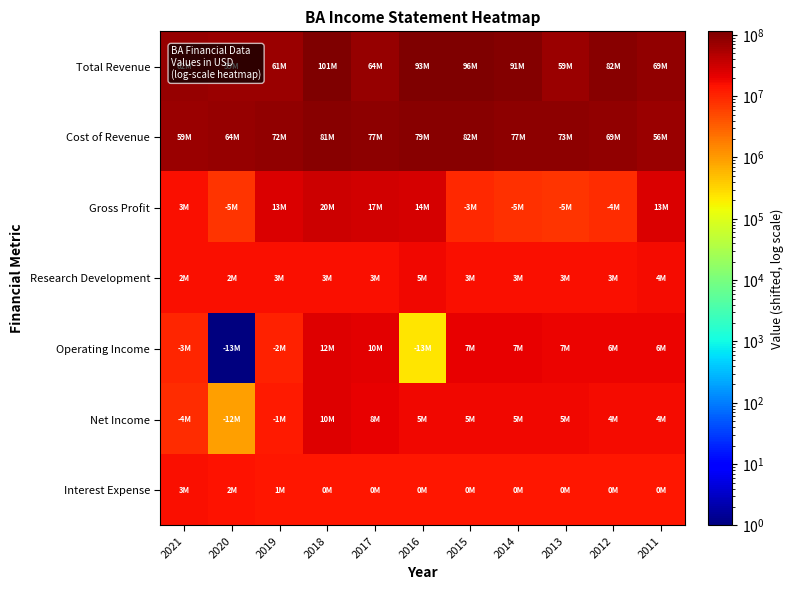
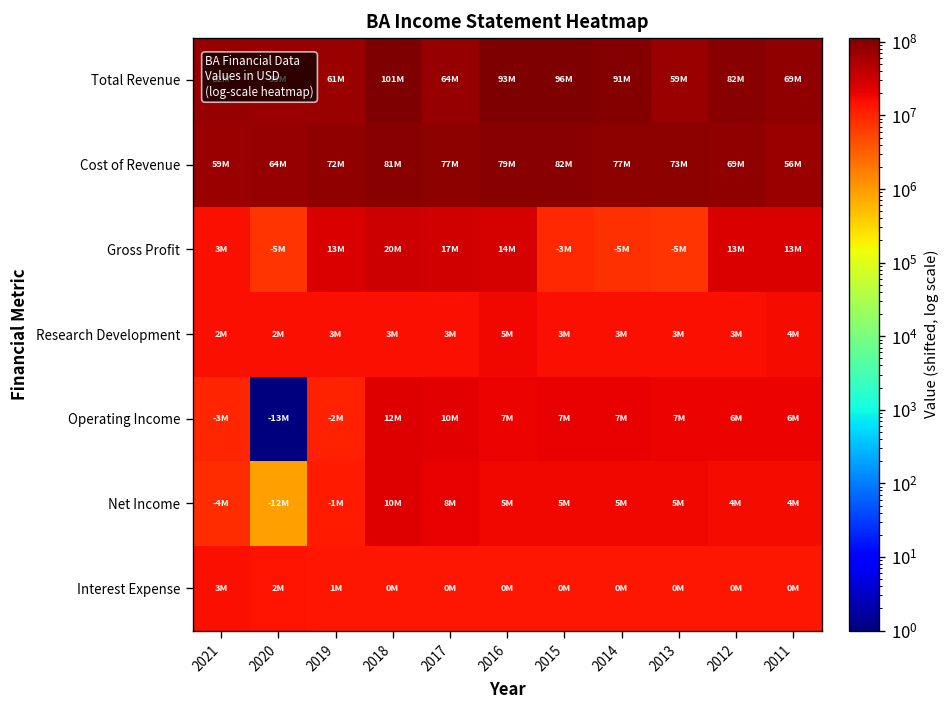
  {
    "Total Revenue": {
      "2019": "61M",
      "2018": "101M",
      "2017": "64M",
      "2016": "93M",
      "2015": "96M",
      "2014": "91M",
      "2013": "59M",
      "2012": "82M",
      "2011": "69M"
    },
    "Cost of Revenue": {
      "2021": "59M",
      "2020": "64M",
      "2019": "72M",
      "2018": "81M",
      "2017": "77M",
      "2016": "79M",
      "2015": "82M",
      "2014": "77M",
      "2013": "73M",
      "2012": "69M",
      "2011": "56M"
    },
    "Gross Profit": {
      "2021": "3M",
      "2020": "-5M",
      "2019": "13M",
      "2018": "20M",
      "2017": "17M",
      "2016": "14M",
      "2015": "-3M",
      "2014": "-5M",
      "2013": "-5M",
-     "2012": "-4M",
+     "2012": "13M",
      "2011": "13M"
    },
    "Research Development": {
      "2021": "2M",
      "2020": "2M",
      "2019": "3M",
      "2018": "3M",
      "2017": "3M",
      "2016": "5M",
      "2015": "3M",
      "2014": "3M",
      "2013": "3M",
      "2012": "3M",
      "2011": "4M"
    },
    "Operating Income": {
      "2021": "-3M",
      "2020": "-13M",
      "2019": "-2M",
      "2018": "12M",
      "2017": "10M",
-     "2016": "-13M",
+     "2016": "7M",
      "2015": "7M",
      "2014": "7M",
      "2013": "7M",
      "2012": "6M",
      "2011": "6M"
    },
    "Net Income": {
      "2021": "-4M",
      "2020": "-12M",
      "2019": "-1M",
      "2018": "10M",
      "2017": "8M",
      "2016": "5M",
      "2015": "5M",
      "2014": "5M",
      "2013": "5M",
      "2012": "4M",
      "2011": "4M"
    },
    "Interest Expense": {
      "2021": "3M",
      "2020": "2M",
      "2019": "1M",
      "2018": "0M",
      "2017": "0M",
      "2016": "0M",
      "2015": "0M",
      "2014": "0M",
      "2013": "0M",
      "2012": "0M",
      "2011": "0M"
    }
  }
